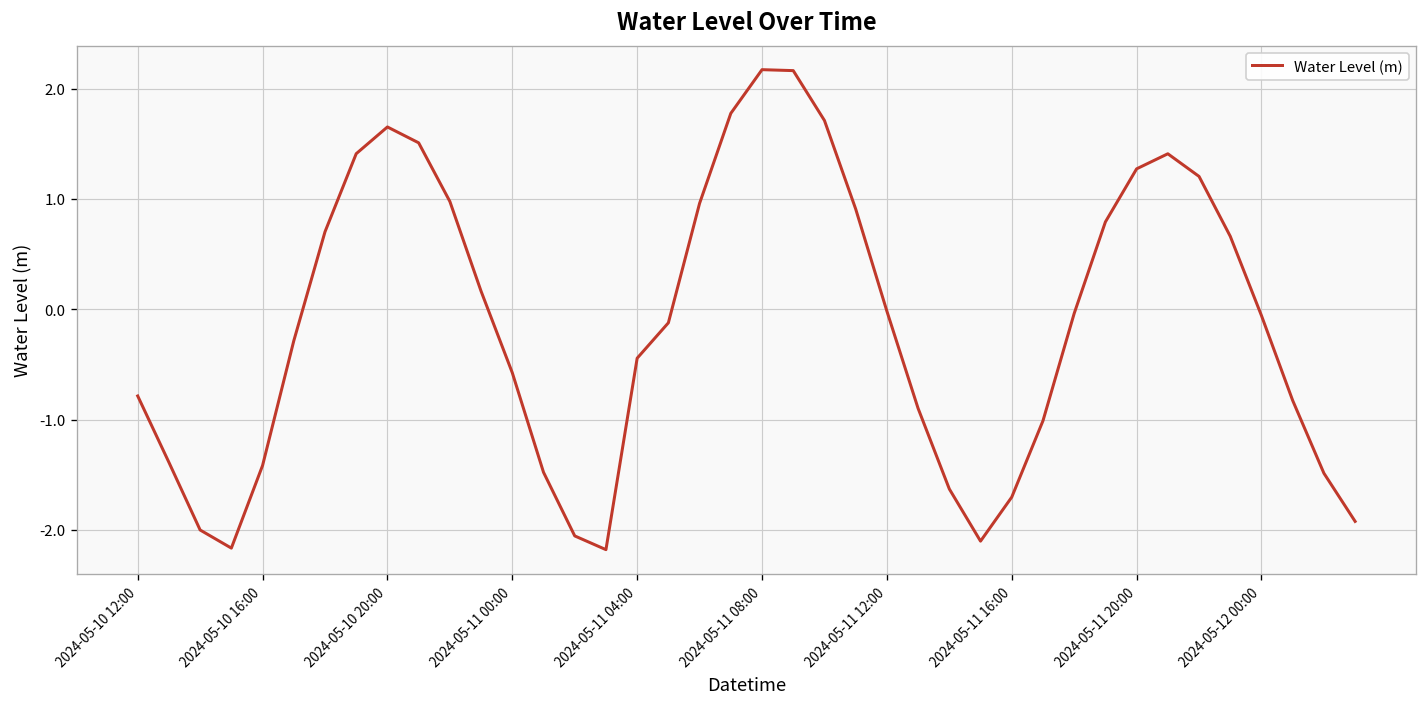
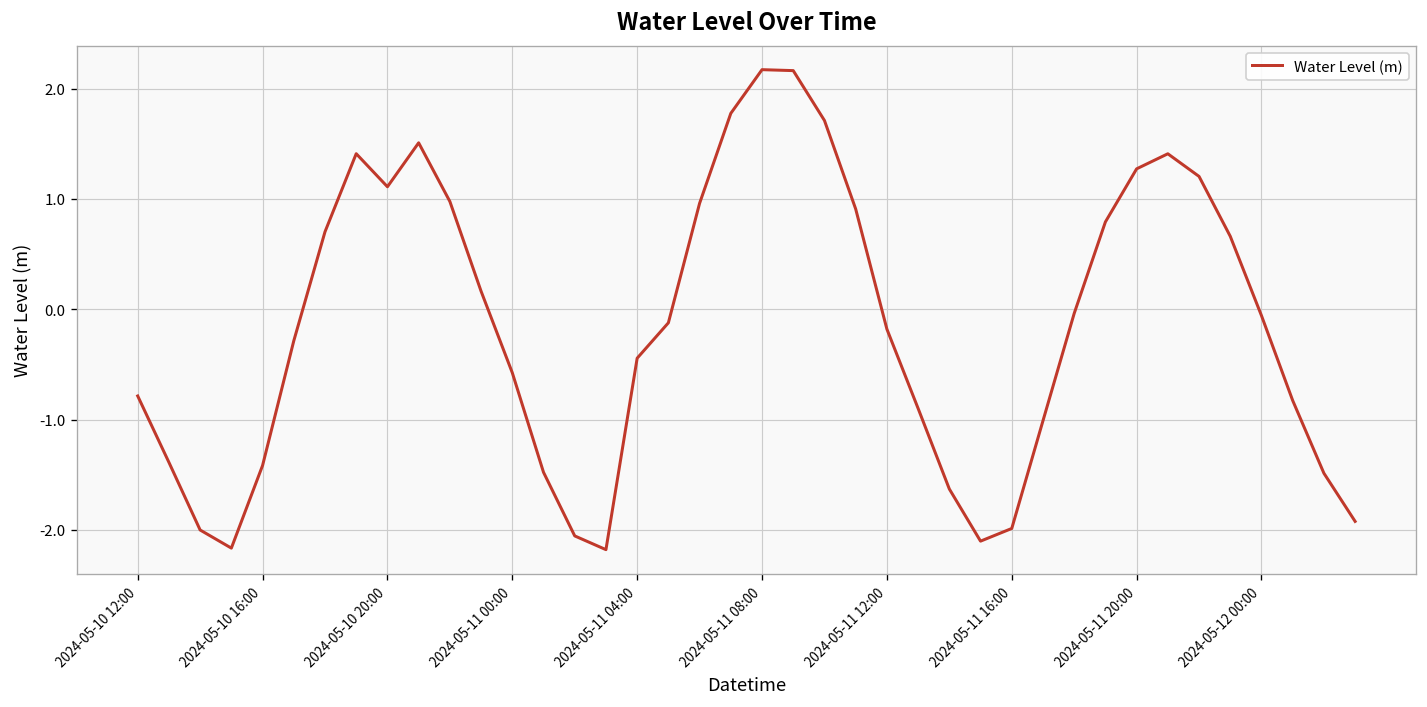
  {
    "2024-05-10 12:00": -0.8,
    "2024-05-10 16:00": -1.4,
-   "2024-05-10 20:00": 1.7,
+   "2024-05-10 20:00": 1.1,
    "2024-05-11 00:00": -0.6,
    "2024-05-11 04:00": -0.4,
    "2024-05-11 08:00": 2.2,
-   "2024-05-11 12:00": 0.0,
-   "2024-05-11 16:00": -1.7,
+   "2024-05-11 12:00": -0.2,
+   "2024-05-11 16:00": -2.0,
    "2024-05-11 20:00": 1.3,
    "2024-05-12 00:00": -0.1
  }
